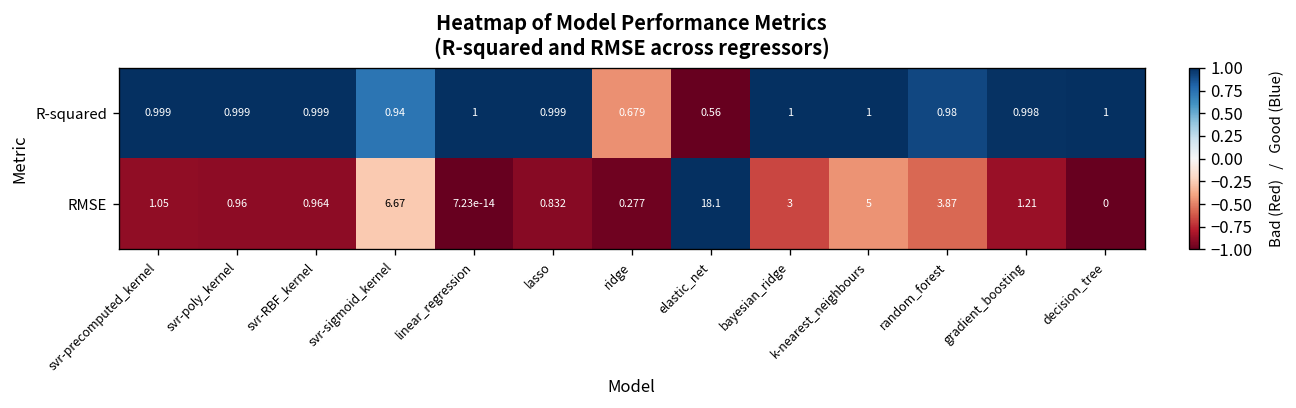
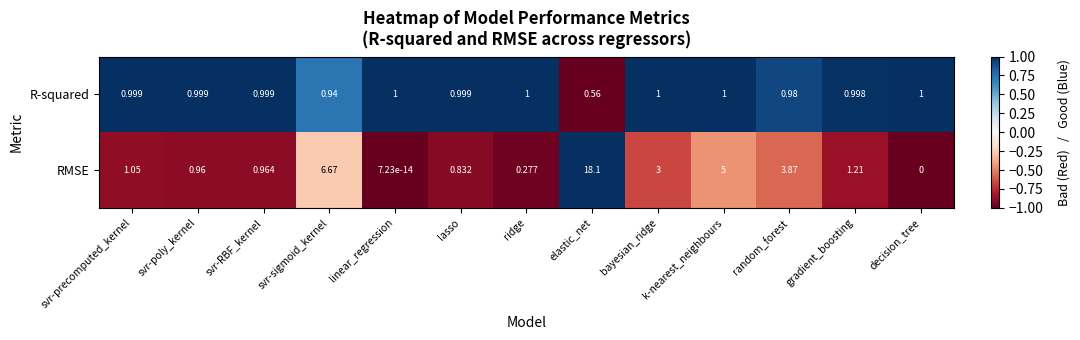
  {
    "R-squared": {
      "svr-precomputed_kernel": "0.999",
      "svr-poly_kernel": "0.999",
      "svr-RBF_kernel": "0.999",
      "svr-sigmoid_kernel": "0.94",
      "linear_regression": "1",
      "lasso": "0.999",
-     "ridge": "0.679",
+     "ridge": "1",
      "elastic_net": "0.56",
      "bayesian_ridge": "1",
      "k-nearest_neighbours": "1",
      "random_forest": "0.98",
      "gradient_boosting": "0.998",
      "decision_tree": "1"
    },
    "RMSE": {
      "svr-precomputed_kernel": "1.05",
      "svr-poly_kernel": "0.96",
      "svr-RBF_kernel": "0.964",
      "svr-sigmoid_kernel": "6.67",
      "linear_regression": "7.23e-14",
      "lasso": "0.832",
      "ridge": "0.277",
      "elastic_net": "18.1",
      "bayesian_ridge": "3",
      "k-nearest_neighbours": "5",
      "random_forest": "3.87",
      "gradient_boosting": "1.21",
      "decision_tree": "0"
    }
  }
